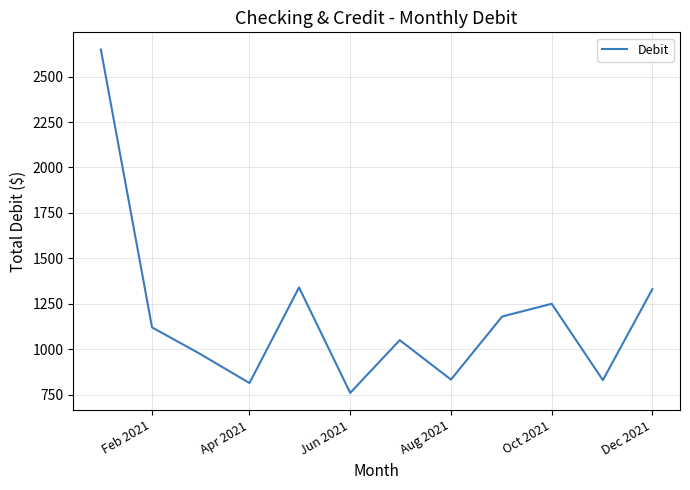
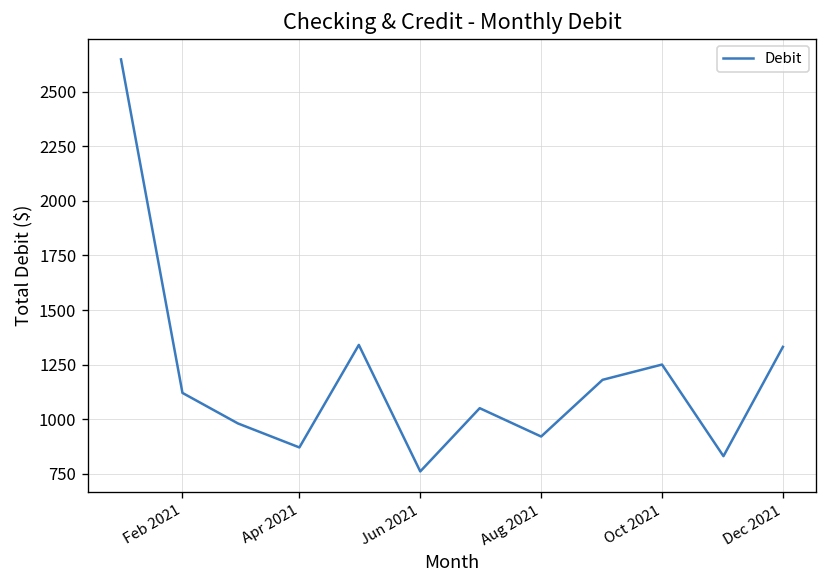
  {
    "Feb 2021": 1120,
-   "Apr 2021": 810,
+   "Apr 2021": 870,
    "Jun 2021": 760,
-   "Aug 2021": 830,
+   "Aug 2021": 920,
    "Oct 2021": 1250,
    "Dec 2021": 1330
  }
